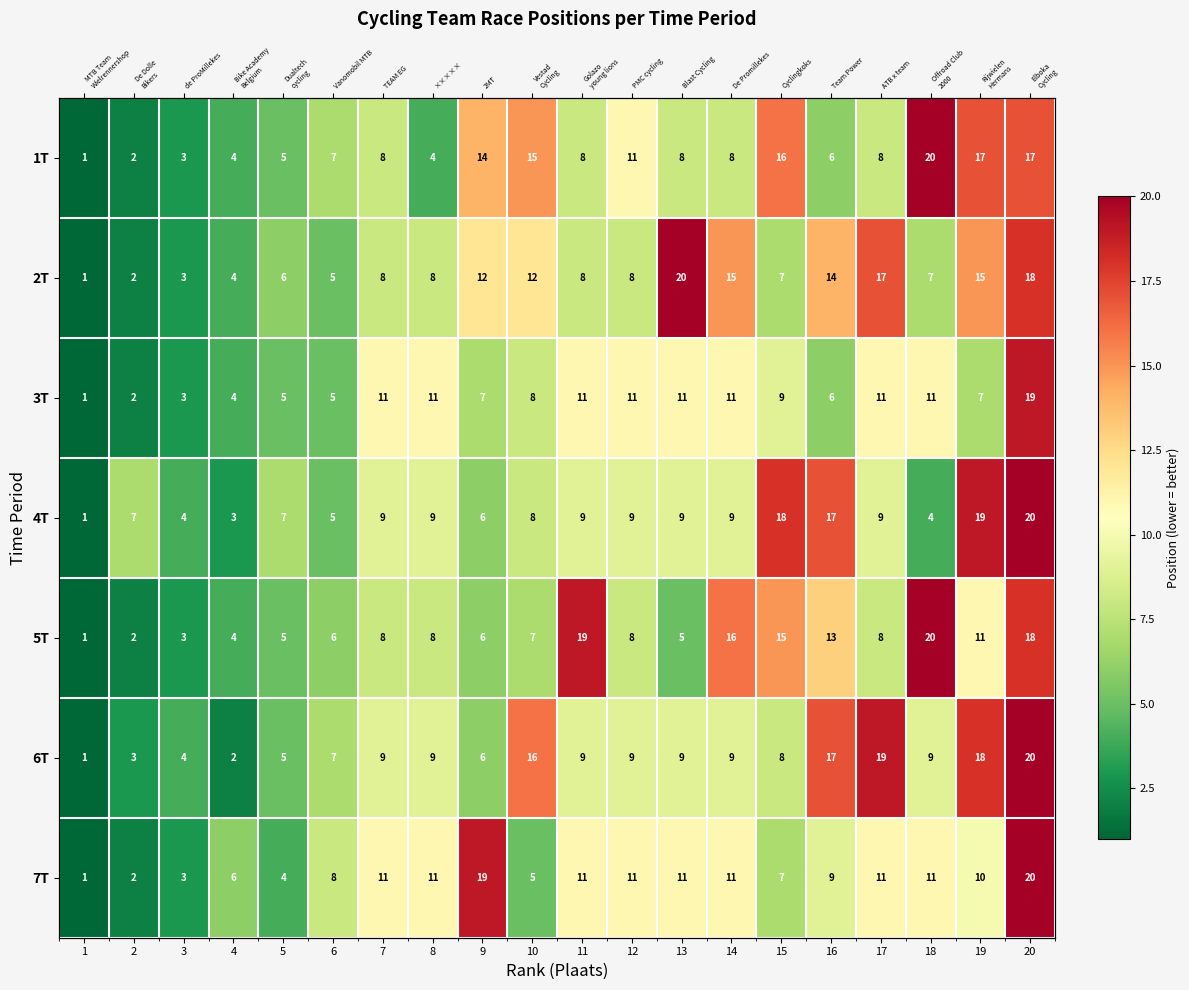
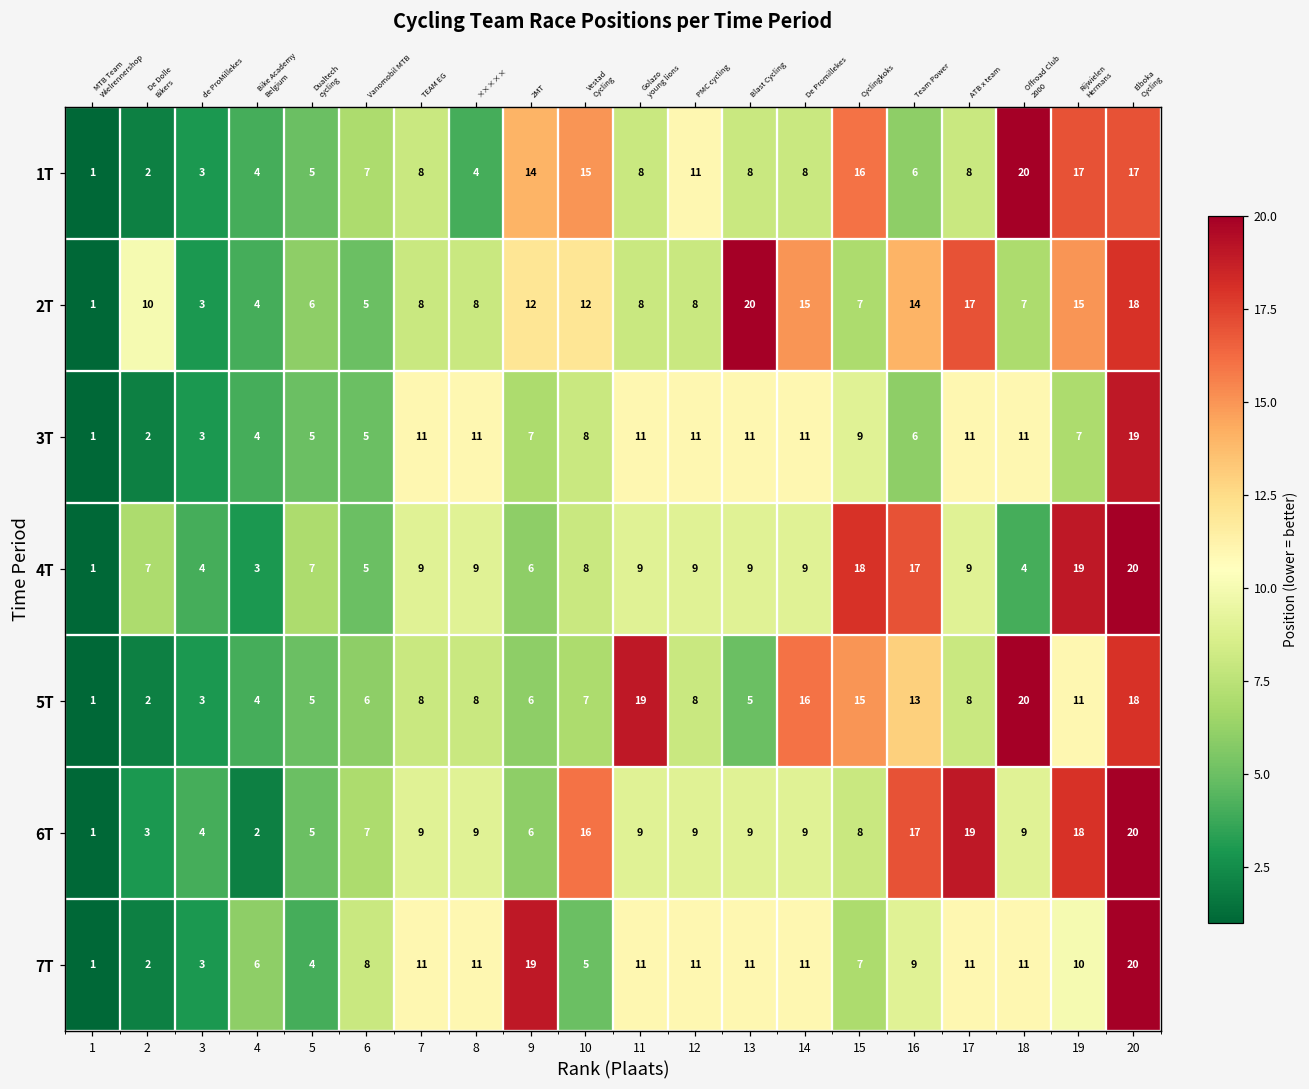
  {
    "1T": {
      "1": 1,
      "2": 2,
      "3": 3,
      "4": 4,
      "5": 5,
      "6": 7,
      "7": 8,
      "8": 4,
      "9": 14,
      "10": 15,
      "11": 8,
      "12": 11,
      "13": 8,
      "14": 8,
      "15": 16,
      "16": 6,
      "17": 8,
      "18": 20,
      "19": 17,
      "20": 17
    },
    "2T": {
      "1": 1,
-     "2": 2,
+     "2": 10,
      "3": 3,
      "4": 4,
      "5": 6,
      "6": 5,
      "7": 8,
      "8": 8,
      "9": 12,
      "10": 12,
      "11": 8,
      "12": 8,
      "13": 20,
      "14": 15,
      "15": 7,
      "16": 14,
      "17": 17,
      "18": 7,
      "19": 15,
      "20": 18
    },
    "3T": {
      "1": 1,
      "2": 2,
      "3": 3,
      "4": 4,
      "5": 5,
      "6": 5,
      "7": 11,
      "8": 11,
      "9": 7,
      "10": 8,
      "11": 11,
      "12": 11,
      "13": 11,
      "14": 11,
      "15": 9,
      "16": 6,
      "17": 11,
      "18": 11,
      "19": 7,
      "20": 19
    },
    "4T": {
      "1": 1,
      "2": 7,
      "3": 4,
      "4": 3,
      "5": 7,
      "6": 5,
      "7": 9,
      "8": 9,
      "9": 6,
      "10": 8,
      "11": 9,
      "12": 9,
      "13": 9,
      "14": 9,
      "15": 18,
      "16": 17,
      "17": 9,
      "18": 4,
      "19": 19,
      "20": 20
    },
    "5T": {
      "1": 1,
      "2": 2,
      "3": 3,
      "4": 4,
      "5": 5,
      "6": 6,
      "7": 8,
      "8": 8,
      "9": 6,
      "10": 7,
      "11": 19,
      "12": 8,
      "13": 5,
      "14": 16,
      "15": 15,
      "16": 13,
      "17": 8,
      "18": 20,
      "19": 11,
      "20": 18
    },
    "6T": {
      "1": 1,
      "2": 3,
      "3": 4,
      "4": 2,
      "5": 5,
      "6": 7,
      "7": 9,
      "8": 9,
      "9": 6,
      "10": 16,
      "11": 9,
      "12": 9,
      "13": 9,
      "14": 9,
      "15": 8,
      "16": 17,
      "17": 19,
      "18": 9,
      "19": 18,
      "20": 20
    },
    "7T": {
      "1": 1,
      "2": 2,
      "3": 3,
      "4": 6,
      "5": 4,
      "6": 8,
      "7": 11,
      "8": 11,
      "9": 19,
      "10": 5,
      "11": 11,
      "12": 11,
      "13": 11,
      "14": 11,
      "15": 7,
      "16": 9,
      "17": 11,
      "18": 11,
      "19": 10,
      "20": 20
    }
  }
